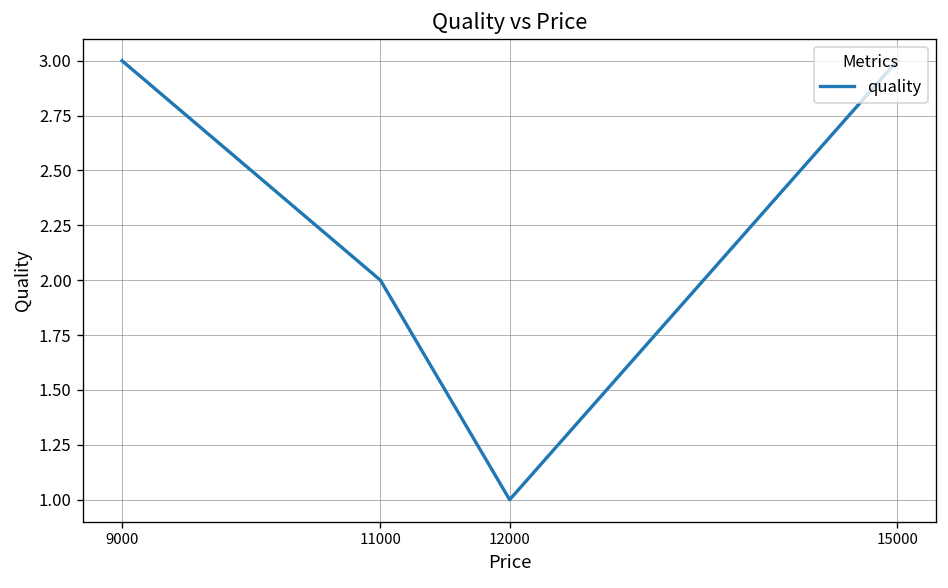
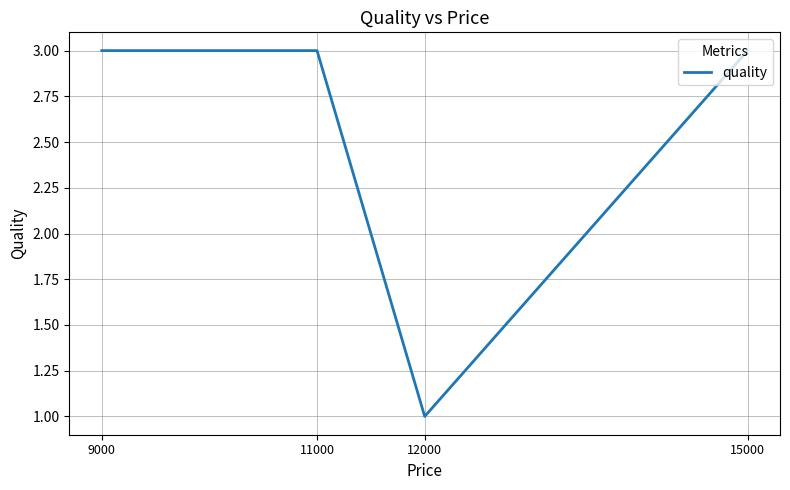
  {
    "9000": 3,
-   "11000": 2,
+   "11000": 3,
    "12000": 1
  }
